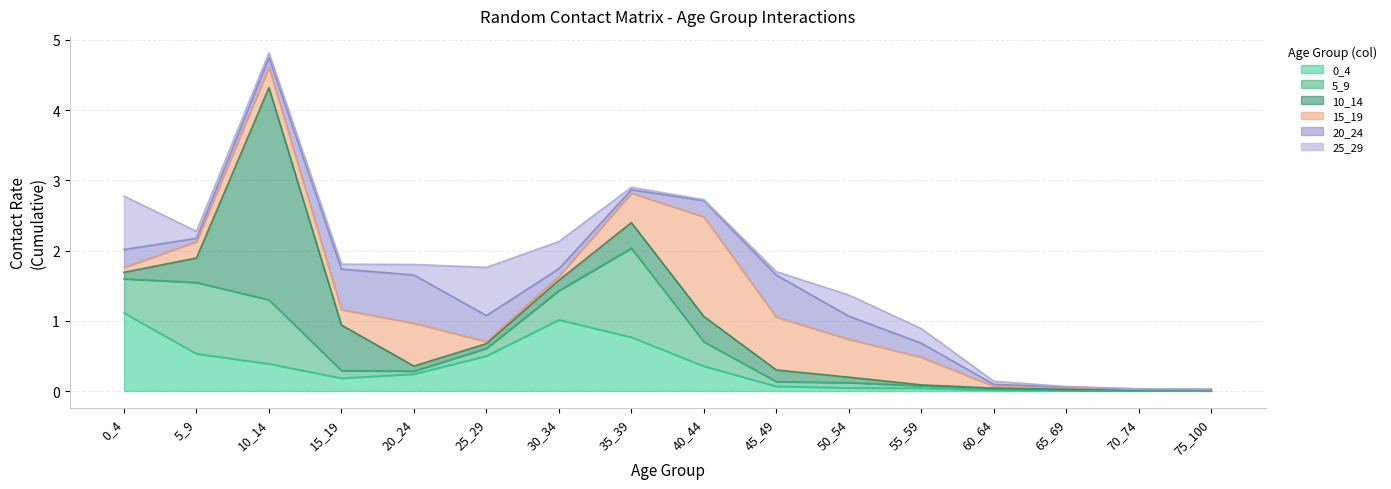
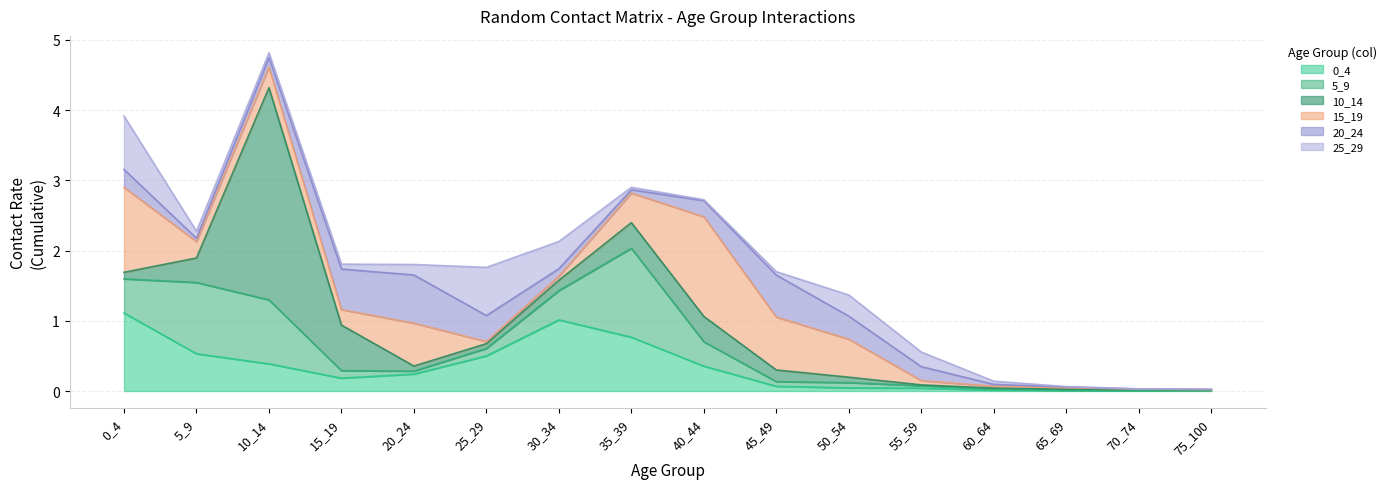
  {
    "15_19": {
-     "0_4": 0.1,
+     "0_4": 1.2,
      "5_9": 0.2,
      "10_14": 0.3,
      "15_19": 0.2,
      "20_24": 0.6,
      "30_34": 0.1,
      "35_39": 0.4,
      "40_44": 1.4,
      "45_49": 0.8,
      "50_54": 0.5,
-     "55_59": 0.4
+     "55_59": 0.1
    }
  }
